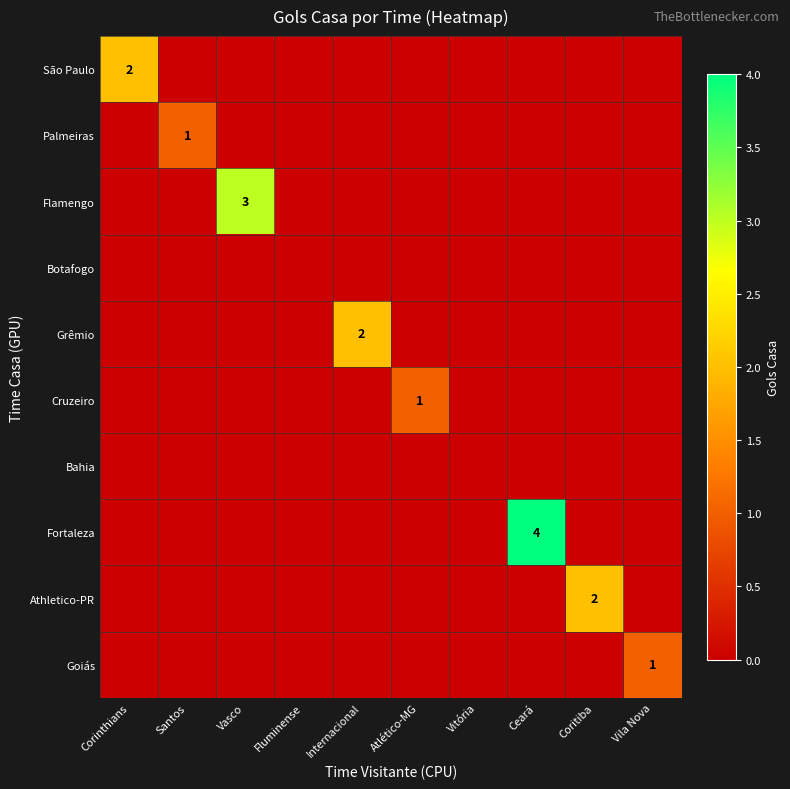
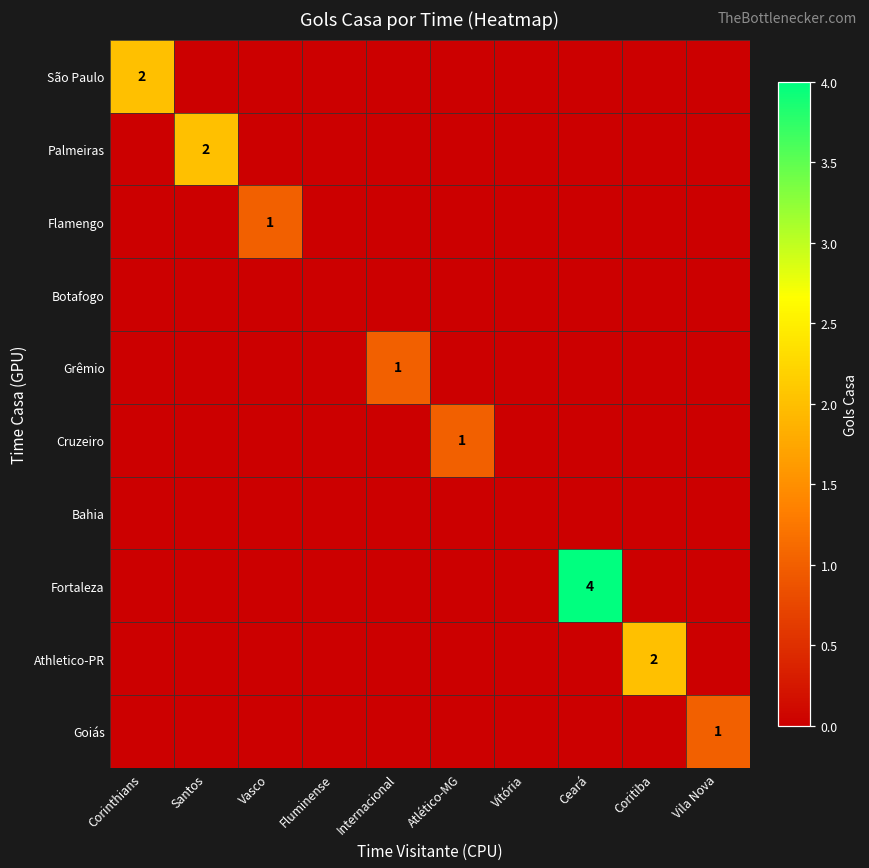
  {
    "São Paulo": {
      "Corinthians": 2
    },
    "Palmeiras": {
-     "Santos": 1
+     "Santos": 2
    },
    "Flamengo": {
-     "Vasco": 3
+     "Vasco": 1
    },
    "Grêmio": {
-     "Internacional": 2
+     "Internacional": 1
    },
    "Cruzeiro": {
      "Atlético-MG": 1
    },
    "Fortaleza": {
      "Ceará": 4
    },
    "Athletico-PR": {
      "Coritiba": 2
    },
    "Goiás": {
      "Vila Nova": 1
    }
  }
